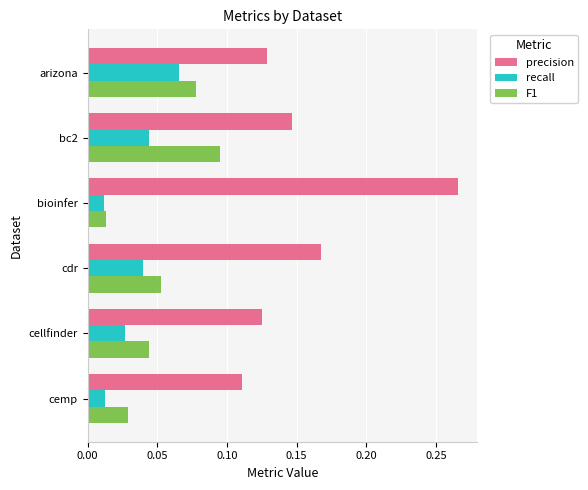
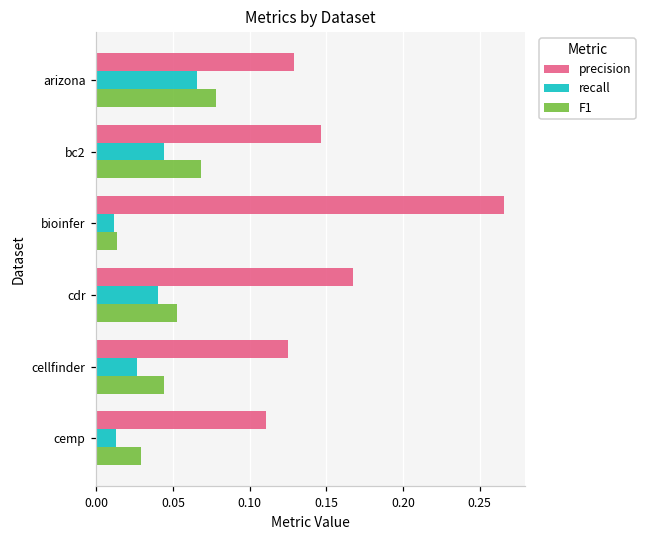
  {
    "precision": {
      "arizona": 0.129,
      "bc2": 0.147,
      "bioinfer": 0.266,
      "cdr": 0.167,
      "cellfinder": 0.125,
      "cemp": 0.111
    },
    "recall": {
      "arizona": 0.066,
      "bc2": 0.044,
      "bioinfer": 0.012,
      "cdr": 0.040,
      "cellfinder": 0.027,
      "cemp": 0.013
    },
    "F1": {
      "arizona": 0.078,
-     "bc2": 0.095,
+     "bc2": 0.068,
      "bioinfer": 0.014,
      "cdr": 0.053,
      "cellfinder": 0.044,
      "cemp": 0.029
    }
  }
